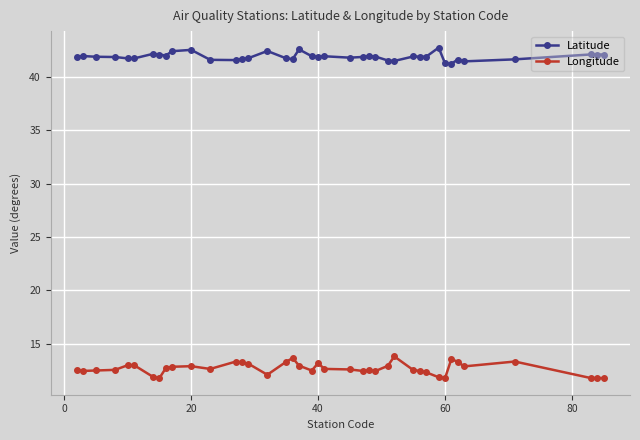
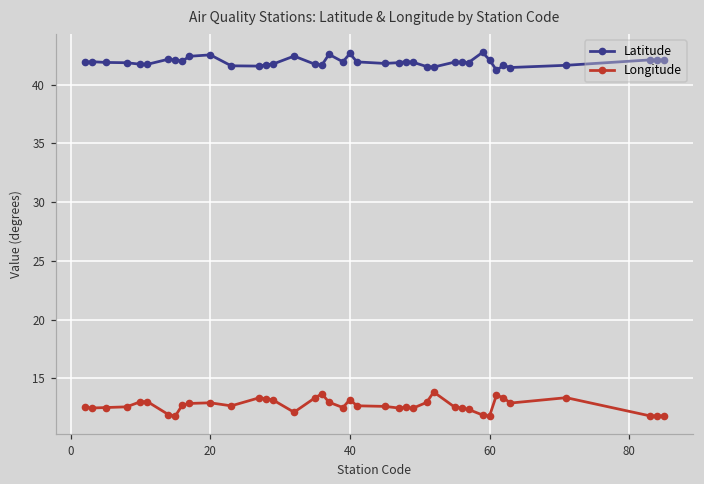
  {
    "Latitude": {
      "20": 42.5,
-     "40": 41.9,
-     "60": 41.3
+     "40": 42.6,
+     "60": 42.1
    },
    "Longitude": {
      "20": 12.9,
      "40": 13.2,
      "60": 11.8
    }
  }
